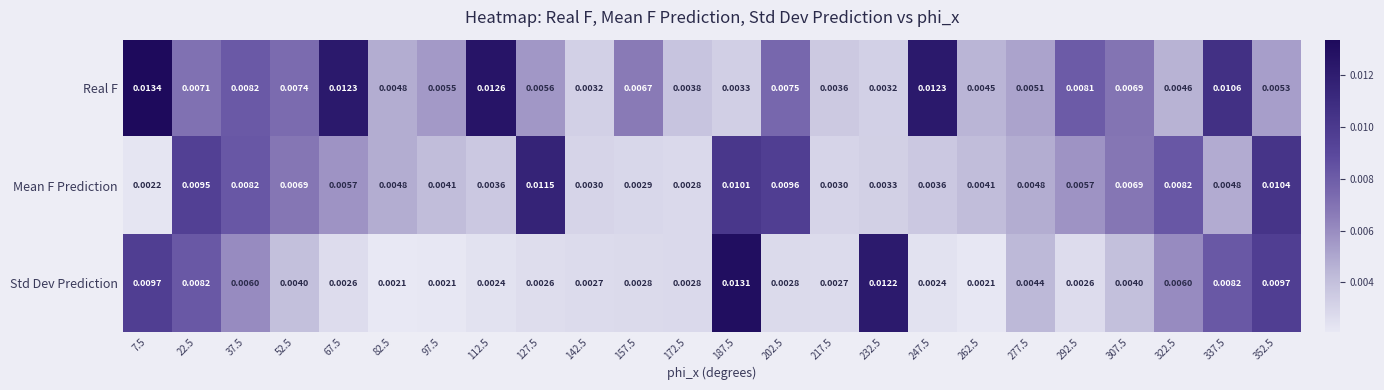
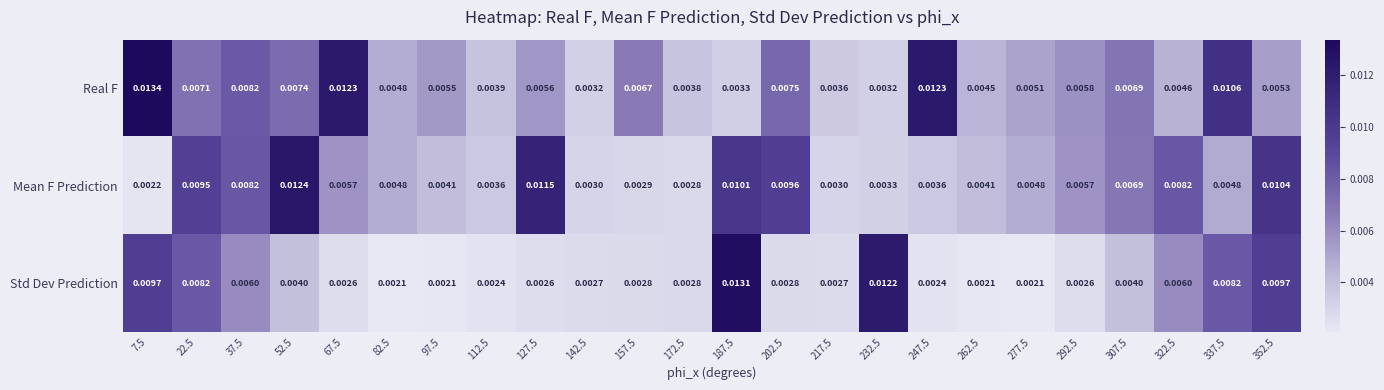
  {
    "Real F": {
      "7.5": 0.0134,
      "22.5": 0.0071,
      "37.5": 0.0082,
      "52.5": 0.0074,
      "67.5": 0.0123,
      "82.5": 0.0048,
      "97.5": 0.0055,
-     "112.5": 0.0126,
+     "112.5": 0.0039,
      "127.5": 0.0056,
      "142.5": 0.0032,
      "157.5": 0.0067,
      "172.5": 0.0038,
      "187.5": 0.0033,
      "202.5": 0.0075,
      "217.5": 0.0036,
      "232.5": 0.0032,
      "247.5": 0.0123,
      "262.5": 0.0045,
      "277.5": 0.0051,
-     "292.5": 0.0081,
+     "292.5": 0.0058,
      "307.5": 0.0069,
      "322.5": 0.0046,
      "337.5": 0.0106,
      "352.5": 0.0053
    },
    "Mean F Prediction": {
      "7.5": 0.0022,
      "22.5": 0.0095,
      "37.5": 0.0082,
-     "52.5": 0.0069,
+     "52.5": 0.0124,
      "67.5": 0.0057,
      "82.5": 0.0048,
      "97.5": 0.0041,
      "112.5": 0.0036,
      "127.5": 0.0115,
      "142.5": 0.0030,
      "157.5": 0.0029,
      "172.5": 0.0028,
      "187.5": 0.0101,
      "202.5": 0.0096,
      "217.5": 0.0030,
      "232.5": 0.0033,
      "247.5": 0.0036,
      "262.5": 0.0041,
      "277.5": 0.0048,
      "292.5": 0.0057,
      "307.5": 0.0069,
      "322.5": 0.0082,
      "337.5": 0.0048,
      "352.5": 0.0104
    },
    "Std Dev Prediction": {
      "7.5": 0.0097,
      "22.5": 0.0082,
      "37.5": 0.0060,
      "52.5": 0.0040,
      "67.5": 0.0026,
      "82.5": 0.0021,
      "97.5": 0.0021,
      "112.5": 0.0024,
      "127.5": 0.0026,
      "142.5": 0.0027,
      "157.5": 0.0028,
      "172.5": 0.0028,
      "187.5": 0.0131,
      "202.5": 0.0028,
      "217.5": 0.0027,
      "232.5": 0.0122,
      "247.5": 0.0024,
      "262.5": 0.0021,
-     "277.5": 0.0044,
+     "277.5": 0.0021,
      "292.5": 0.0026,
      "307.5": 0.0040,
      "322.5": 0.0060,
      "337.5": 0.0082,
      "352.5": 0.0097
    }
  }
